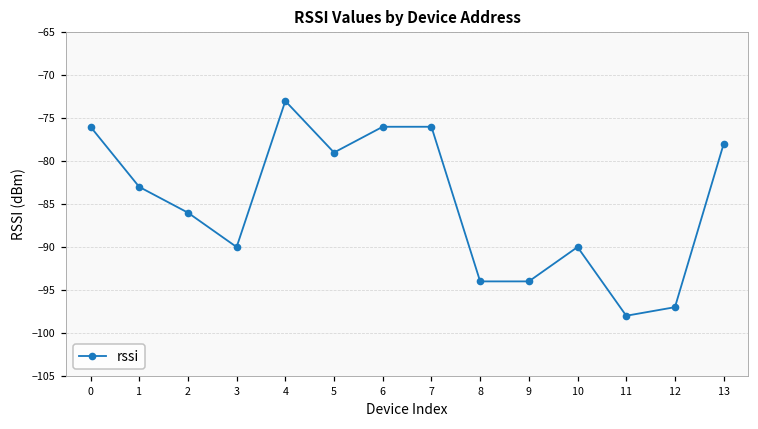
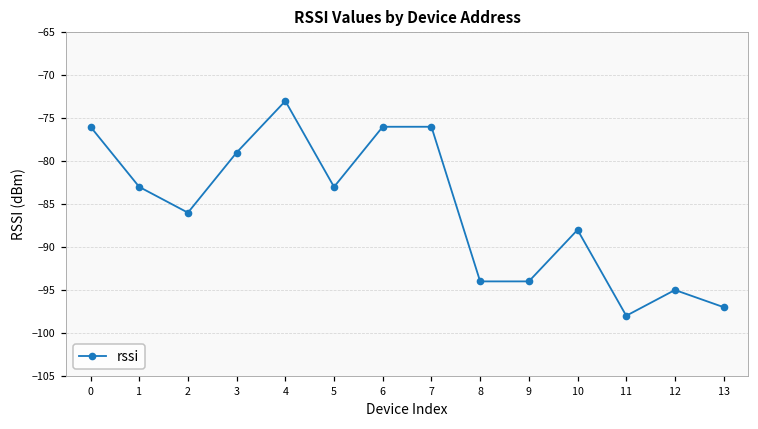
  {
    "0": -76,
    "1": -83,
    "2": -86,
-   "3": -90,
+   "3": -79,
    "4": -73,
-   "5": -79,
+   "5": -83,
    "6": -76,
    "7": -76,
    "8": -94,
    "9": -94,
-   "10": -90,
+   "10": -88,
    "11": -98,
-   "12": -97,
-   "13": -78
+   "12": -95,
+   "13": -97
  }
